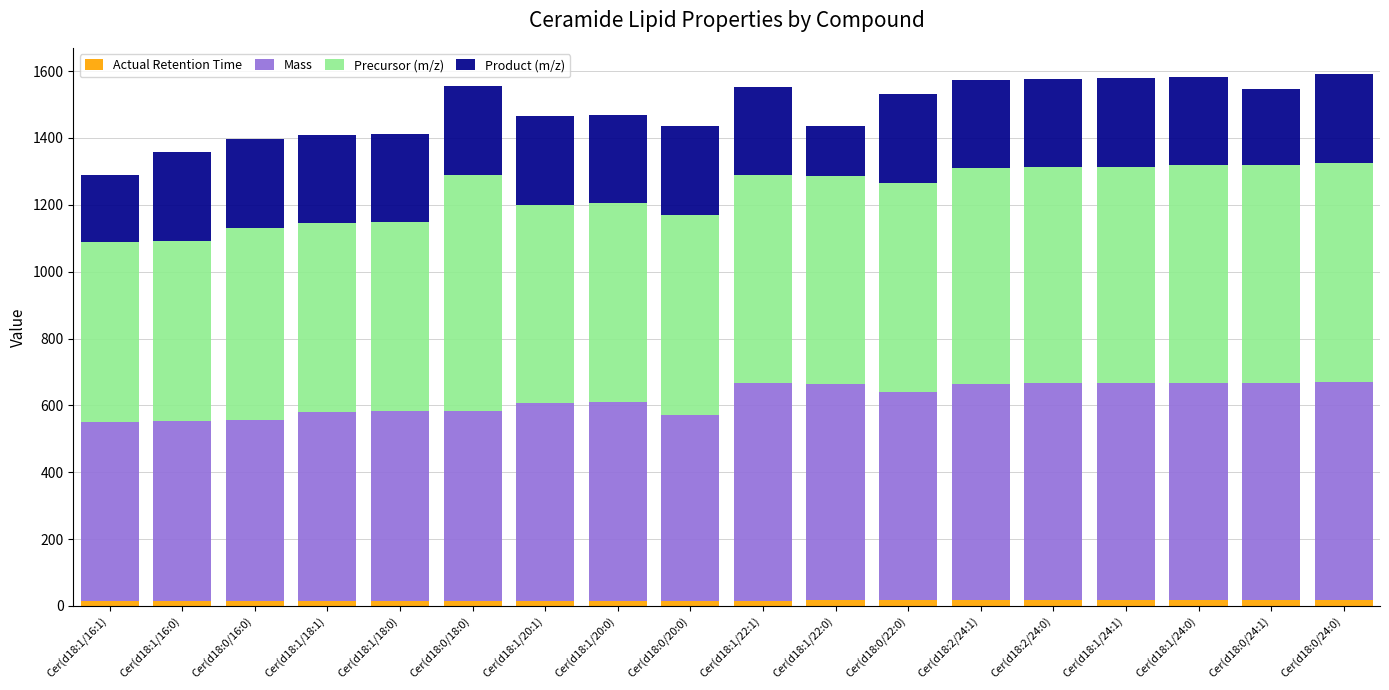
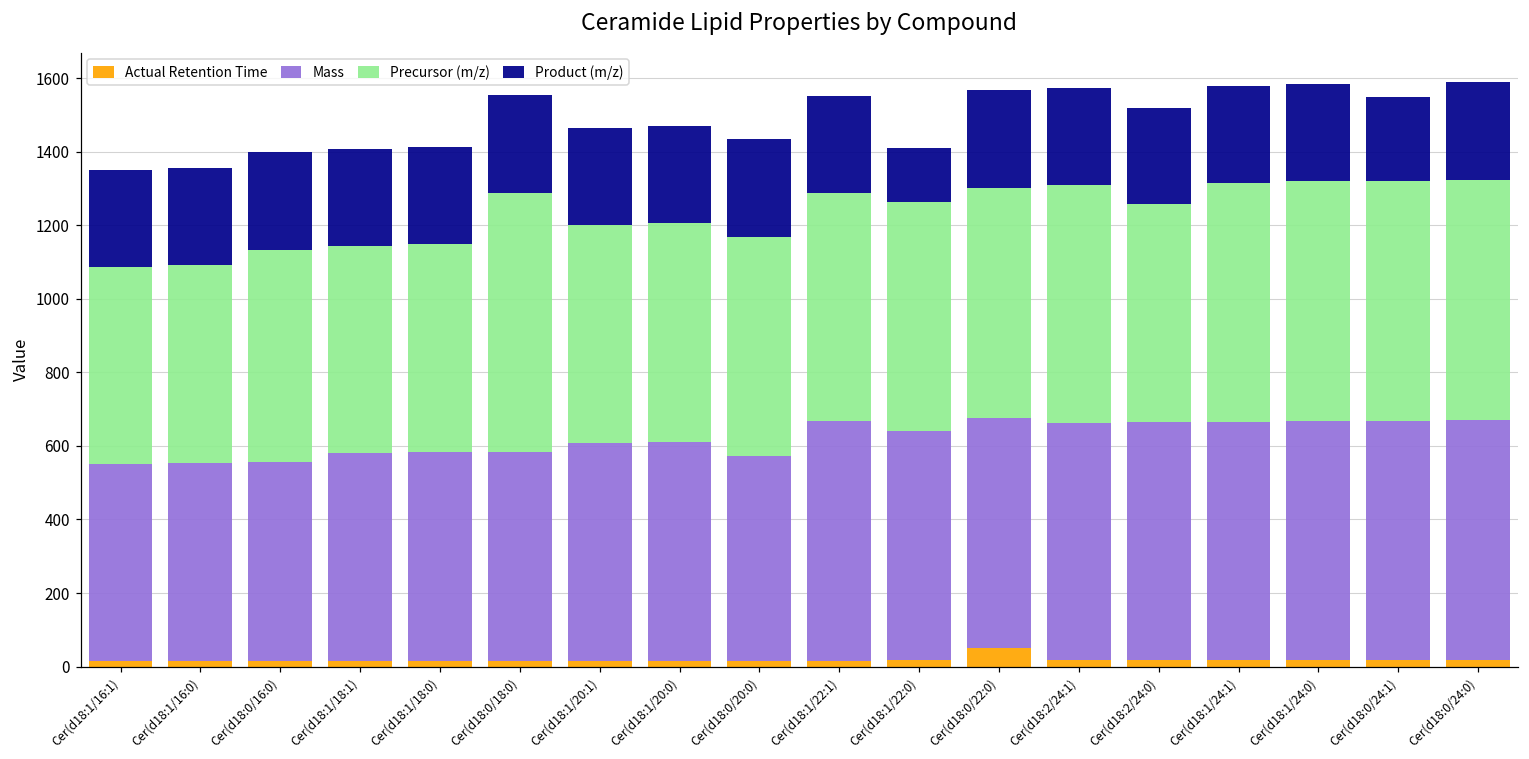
  {
    "Actual Retention Time": {
      "Cer(d18:1/16:1)": 10,
      "Cer(d18:1/16:0)": 20,
      "Cer(d18:0/16:0)": 20,
      "Cer(d18:1/18:1)": 20,
      "Cer(d18:1/18:0)": 20,
      "Cer(d18:0/18:0)": 20,
      "Cer(d18:1/20:1)": 20,
      "Cer(d18:1/20:0)": 20,
      "Cer(d18:0/20:0)": 20,
      "Cer(d18:1/22:1)": 20,
      "Cer(d18:1/22:0)": 20,
-     "Cer(d18:0/22:0)": 20,
+     "Cer(d18:0/22:0)": 50,
      "Cer(d18:2/24:1)": 20,
      "Cer(d18:2/24:0)": 20,
      "Cer(d18:1/24:1)": 20,
      "Cer(d18:1/24:0)": 20,
      "Cer(d18:0/24:1)": 20,
      "Cer(d18:0/24:0)": 20
    },
    "Mass": {
      "Cer(d18:1/16:1)": 540,
      "Cer(d18:1/16:0)": 540,
      "Cer(d18:0/16:0)": 540,
      "Cer(d18:1/18:1)": 560,
      "Cer(d18:1/18:0)": 570,
      "Cer(d18:0/18:0)": 570,
      "Cer(d18:1/20:1)": 590,
      "Cer(d18:1/20:0)": 590,
      "Cer(d18:0/20:0)": 560,
      "Cer(d18:1/22:1)": 650,
-     "Cer(d18:1/22:0)": 650,
+     "Cer(d18:1/22:0)": 620,
      "Cer(d18:0/22:0)": 620,
      "Cer(d18:2/24:1)": 650,
      "Cer(d18:2/24:0)": 650,
      "Cer(d18:1/24:1)": 650,
      "Cer(d18:1/24:0)": 650,
      "Cer(d18:0/24:1)": 650,
      "Cer(d18:0/24:0)": 650
    },
    "Precursor (m/z)": {
      "Cer(d18:1/16:1)": 540,
      "Cer(d18:1/16:0)": 540,
      "Cer(d18:0/16:0)": 580,
      "Cer(d18:1/18:1)": 560,
      "Cer(d18:1/18:0)": 570,
      "Cer(d18:0/18:0)": 700,
      "Cer(d18:1/20:1)": 590,
      "Cer(d18:1/20:0)": 590,
      "Cer(d18:0/20:0)": 600,
      "Cer(d18:1/22:1)": 620,
      "Cer(d18:1/22:0)": 620,
      "Cer(d18:0/22:0)": 620,
      "Cer(d18:2/24:1)": 650,
-     "Cer(d18:2/24:0)": 650,
+     "Cer(d18:2/24:0)": 590,
      "Cer(d18:1/24:1)": 650,
      "Cer(d18:1/24:0)": 650,
      "Cer(d18:0/24:1)": 650,
      "Cer(d18:0/24:0)": 650
    },
    "Product (m/z)": {
-     "Cer(d18:1/16:1)": 200,
+     "Cer(d18:1/16:1)": 260,
      "Cer(d18:1/16:0)": 260,
      "Cer(d18:0/16:0)": 270,
      "Cer(d18:1/18:1)": 260,
      "Cer(d18:1/18:0)": 260,
      "Cer(d18:0/18:0)": 270,
      "Cer(d18:1/20:1)": 260,
      "Cer(d18:1/20:0)": 260,
      "Cer(d18:0/20:0)": 270,
      "Cer(d18:1/22:1)": 260,
      "Cer(d18:1/22:0)": 150,
      "Cer(d18:0/22:0)": 270,
      "Cer(d18:2/24:1)": 260,
      "Cer(d18:2/24:0)": 260,
      "Cer(d18:1/24:1)": 260,
      "Cer(d18:1/24:0)": 260,
      "Cer(d18:0/24:1)": 230,
      "Cer(d18:0/24:0)": 270
    }
  }
